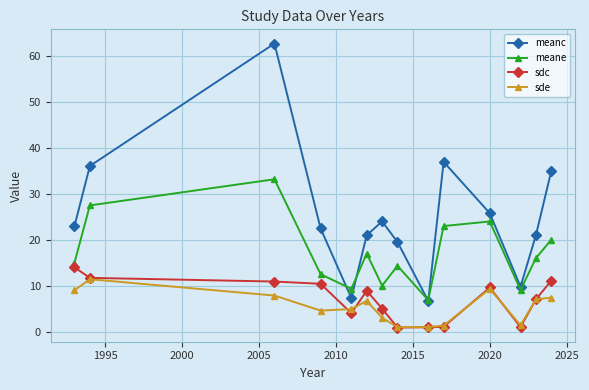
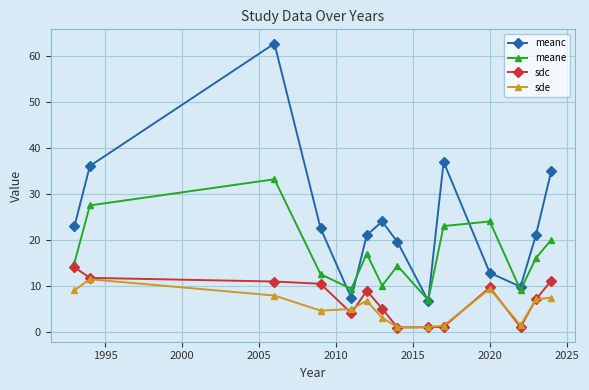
  {
    "meanc": {
-     "2020": 26
+     "2020": 13
    },
    "meane": {
      "2020": 24
    }
  }
